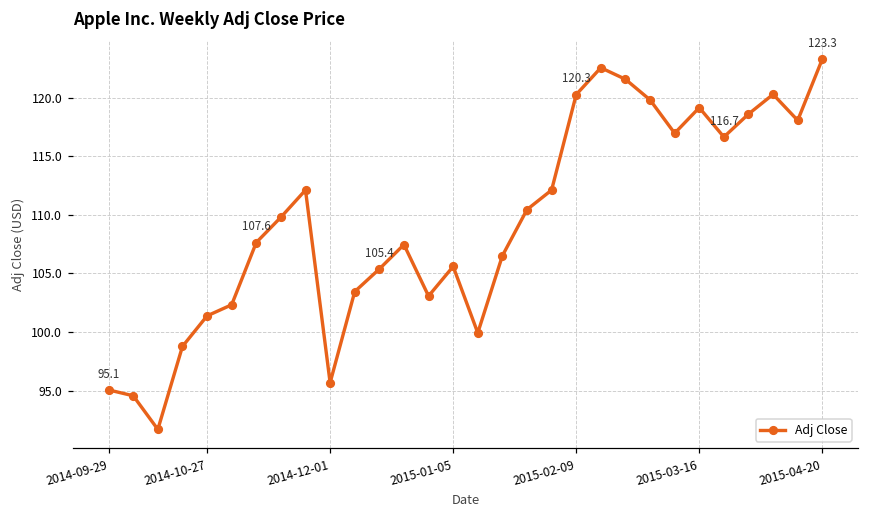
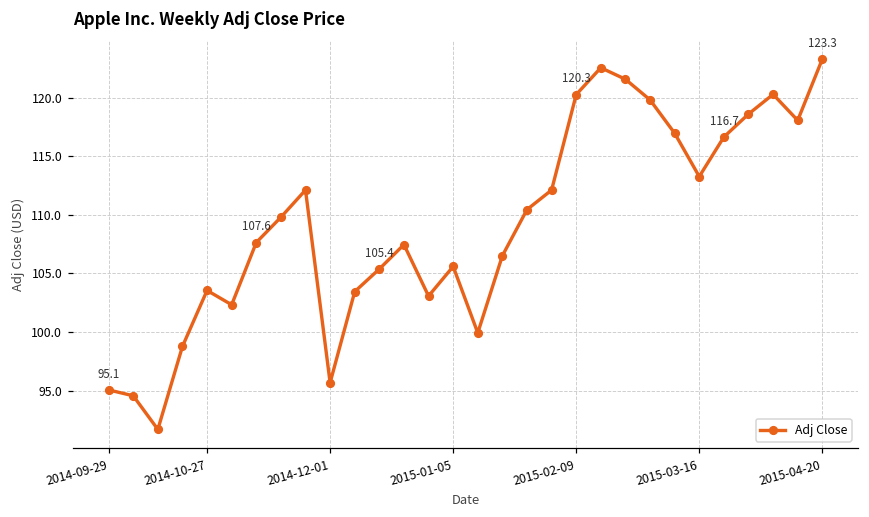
  {
-   "2014-10-27": 101.4,
+   "2014-10-27": 103.6,
    "2014-12-01": 95.7,
    "2015-01-05": 105.6,
-   "2015-03-16": 119.2
+   "2015-03-16": 113.3
  }
